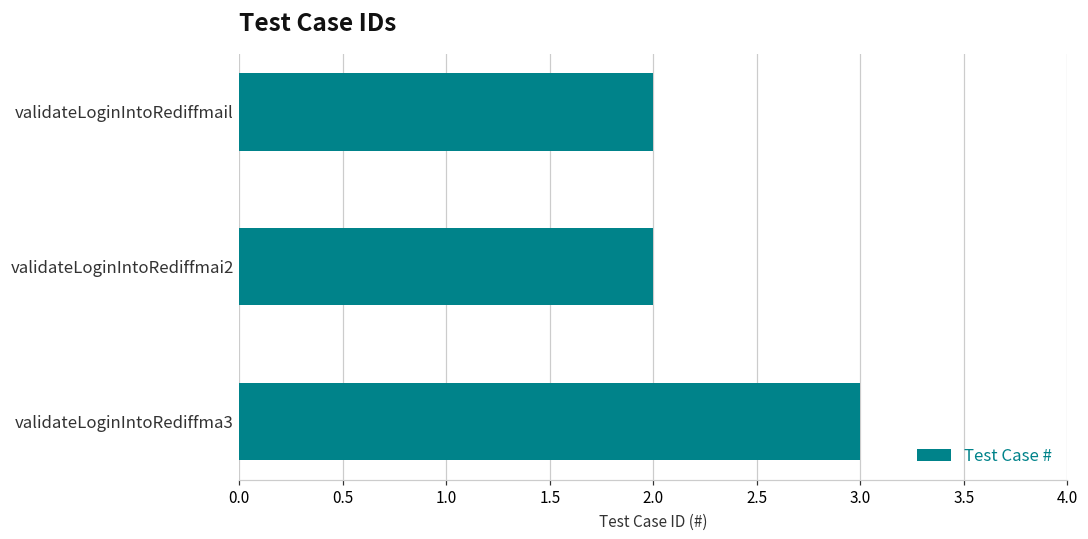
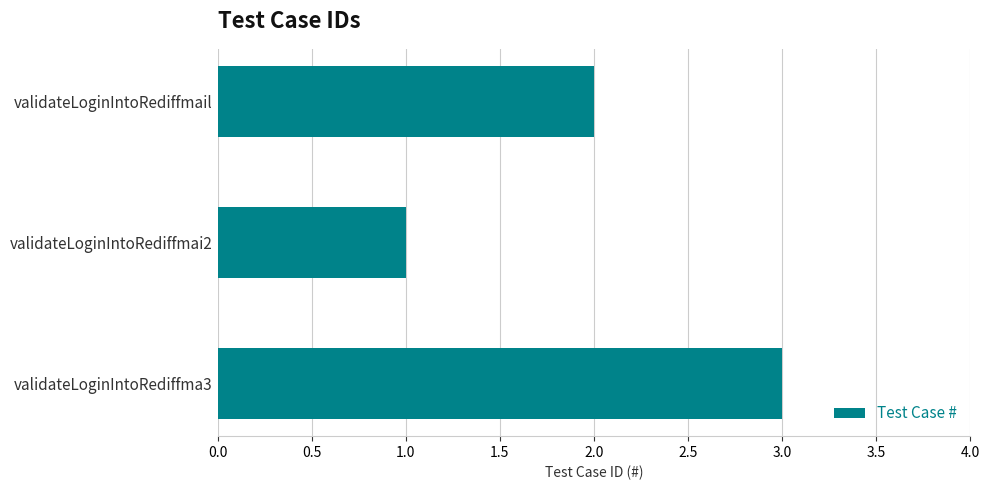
  {
    "validateLoginIntoRediffmail": 2,
-   "validateLoginIntoRediffmai2": 2,
+   "validateLoginIntoRediffmai2": 1,
    "validateLoginIntoRediffma3": 3
  }
